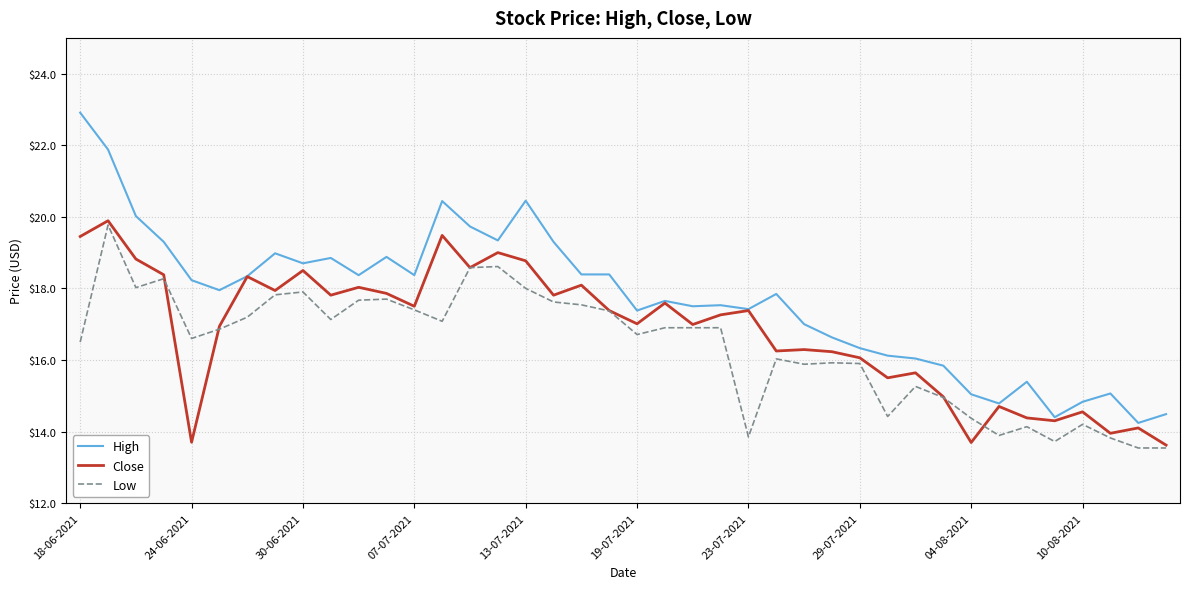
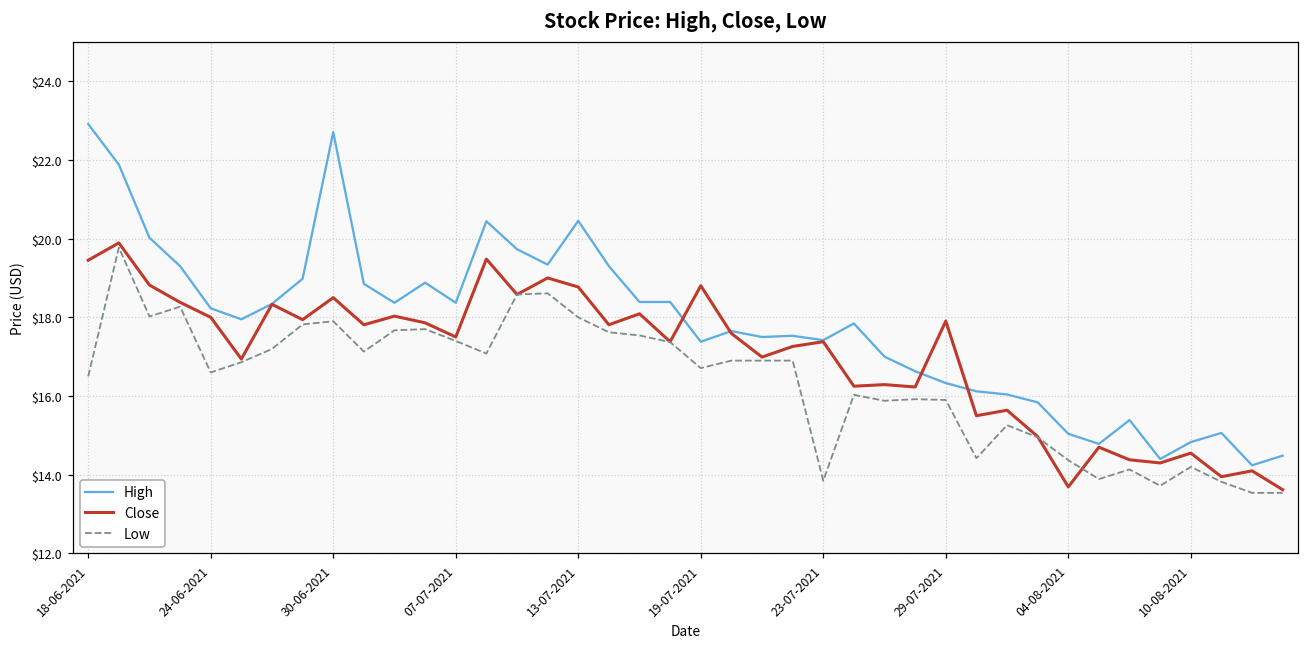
  {
    "High": {
      "18-06-2021": "$22.9",
      "24-06-2021": "$18.2",
-     "30-06-2021": "$18.7",
+     "30-06-2021": "$22.7",
      "07-07-2021": "$18.4",
      "13-07-2021": "$20.5",
      "19-07-2021": "$17.4",
      "29-07-2021": "$16.3",
      "04-08-2021": "$15.0",
      "10-08-2021": "$14.8"
    },
    "Close": {
      "18-06-2021": "$19.5",
-     "24-06-2021": "$13.7",
+     "24-06-2021": "$18.0",
      "30-06-2021": "$18.5",
      "07-07-2021": "$17.5",
      "13-07-2021": "$18.8",
-     "19-07-2021": "$17.0",
-     "29-07-2021": "$16.1",
+     "19-07-2021": "$18.8",
+     "29-07-2021": "$17.9",
      "04-08-2021": "$13.7",
      "10-08-2021": "$14.6"
    },
    "Low": {
      "18-06-2021": "$16.5",
      "24-06-2021": "$16.6",
      "30-06-2021": "$17.9",
      "07-07-2021": "$17.4",
      "13-07-2021": "$18.0",
      "19-07-2021": "$16.7",
      "23-07-2021": "$13.8",
      "29-07-2021": "$15.9",
      "04-08-2021": "$14.4",
      "10-08-2021": "$14.2"
    }
  }
